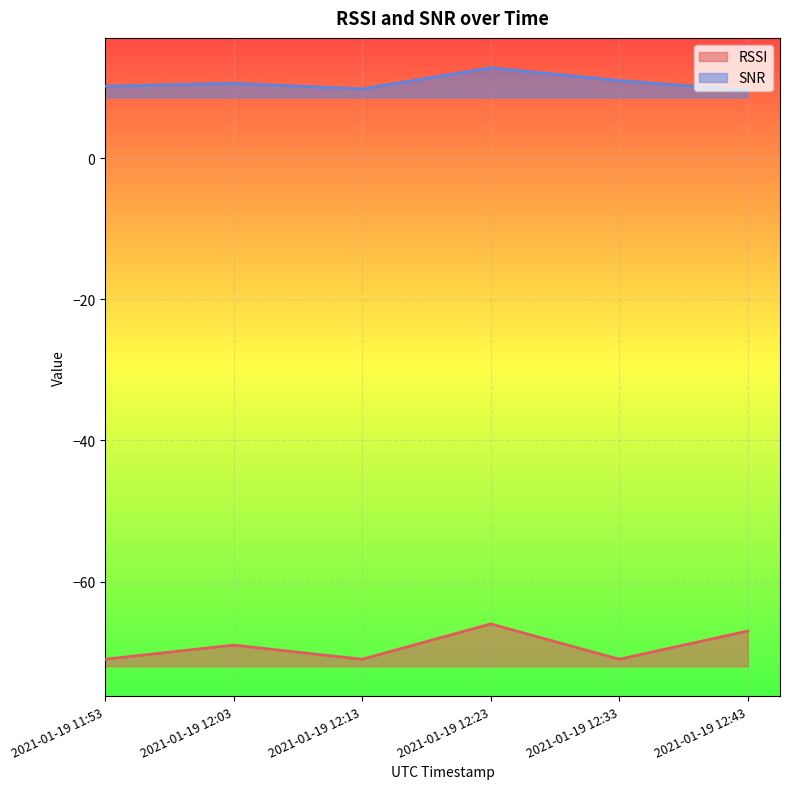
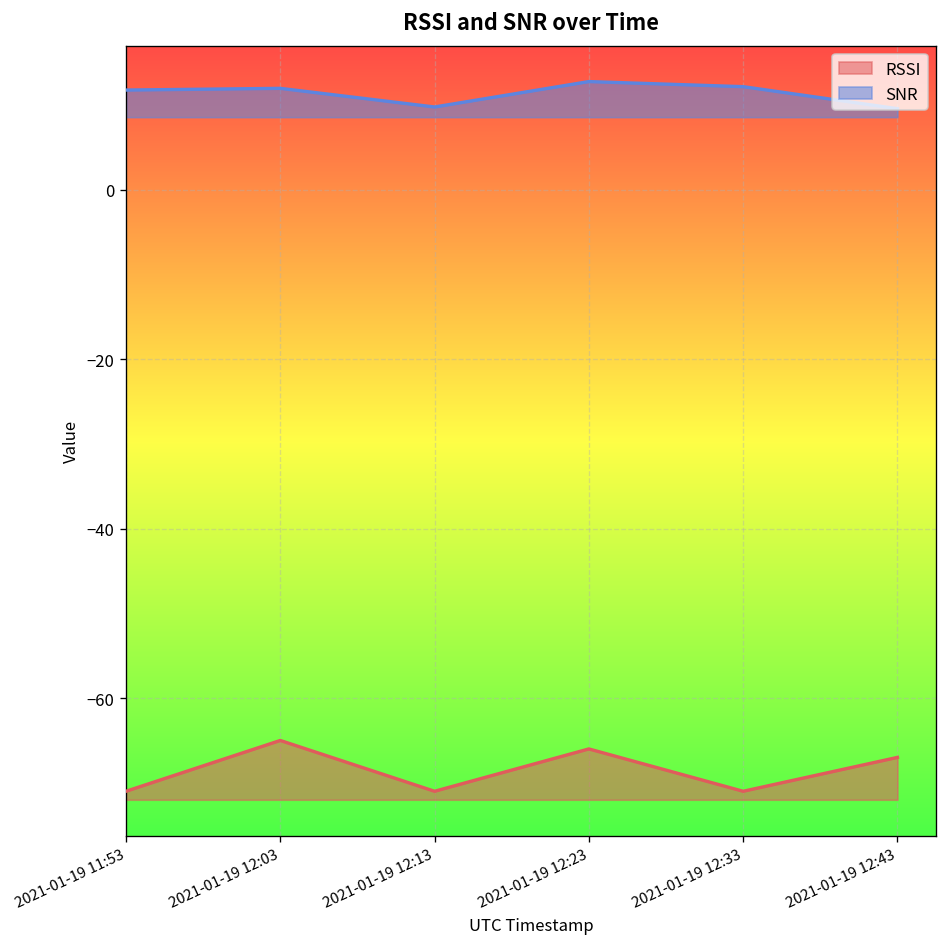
  {
    "RSSI": {
      "2021-01-19 11:53": -71,
-     "2021-01-19 12:03": -69,
+     "2021-01-19 12:03": -65,
      "2021-01-19 12:13": -71,
      "2021-01-19 12:23": -66,
      "2021-01-19 12:33": -71,
      "2021-01-19 12:43": -67
    },
    "SNR": {
-     "2021-01-19 11:53": 10,
-     "2021-01-19 12:03": 11,
+     "2021-01-19 11:53": 12,
+     "2021-01-19 12:03": 12,
      "2021-01-19 12:13": 10,
      "2021-01-19 12:23": 13,
-     "2021-01-19 12:33": 11
+     "2021-01-19 12:33": 12
    }
  }
